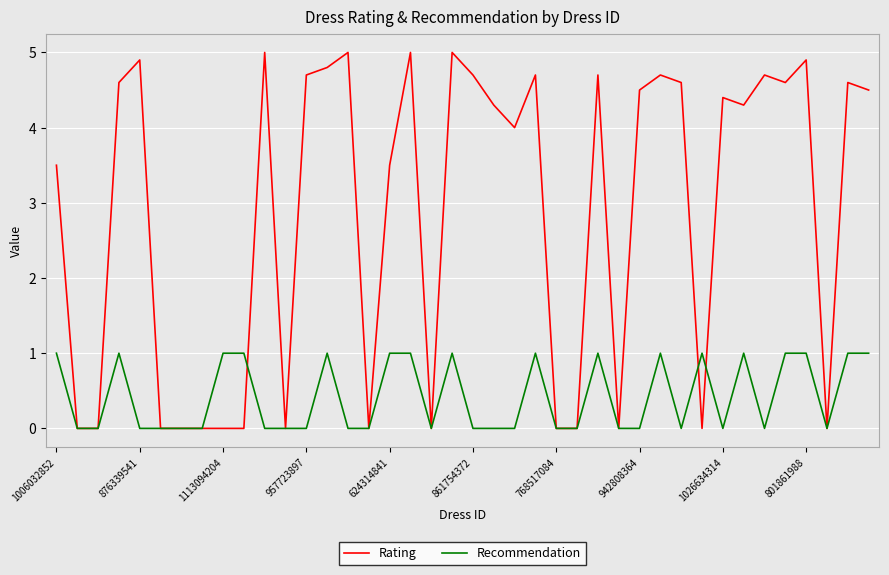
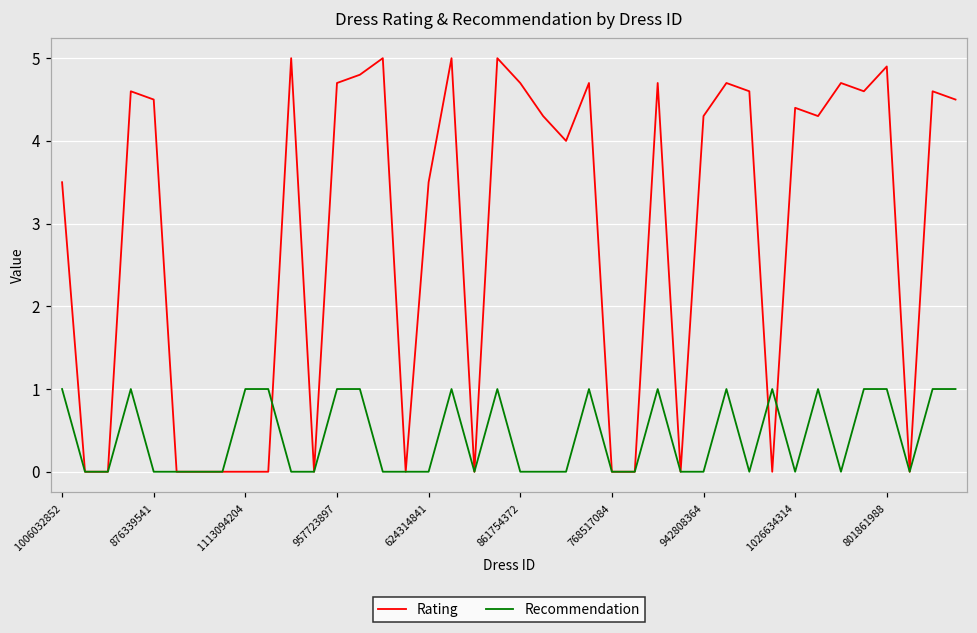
  {
    "Rating": {
      "1006032852": 3.5,
-     "876339541": 4.9,
+     "876339541": 4.5,
      "1113094204": 0.0,
      "957723897": 4.7,
      "624314841": 3.5,
      "861754372": 4.7,
-     "942808364": 4.5,
+     "942808364": 4.3,
      "1026634314": 4.4,
      "801861988": 4.9
    },
    "Recommendation": {
      "1006032852": 1,
      "876339541": 0,
      "1113094204": 1,
-     "957723897": 0,
-     "624314841": 1,
+     "957723897": 1,
+     "624314841": 0,
      "861754372": 0,
      "942808364": 0,
      "1026634314": 0,
      "801861988": 1
    }
  }
